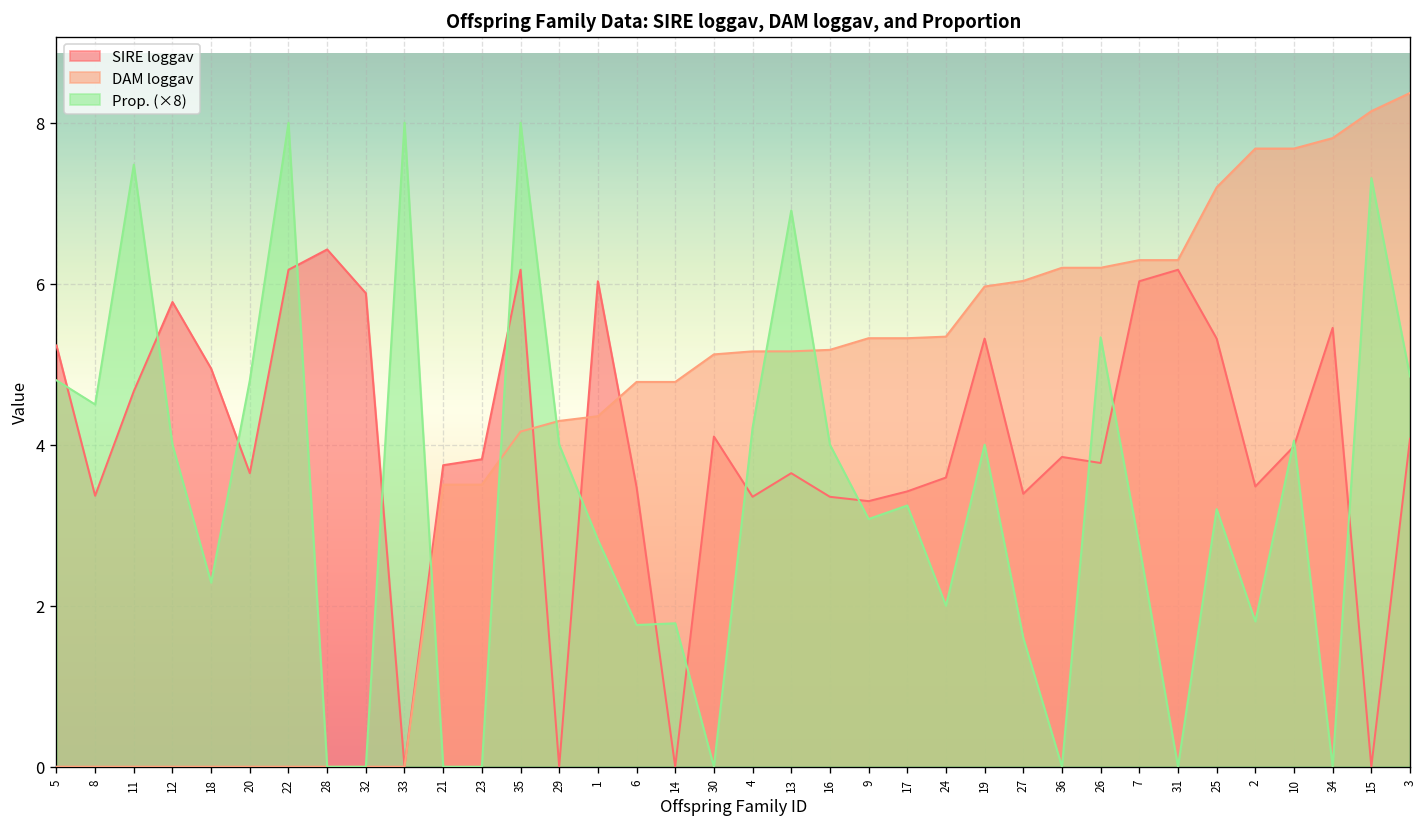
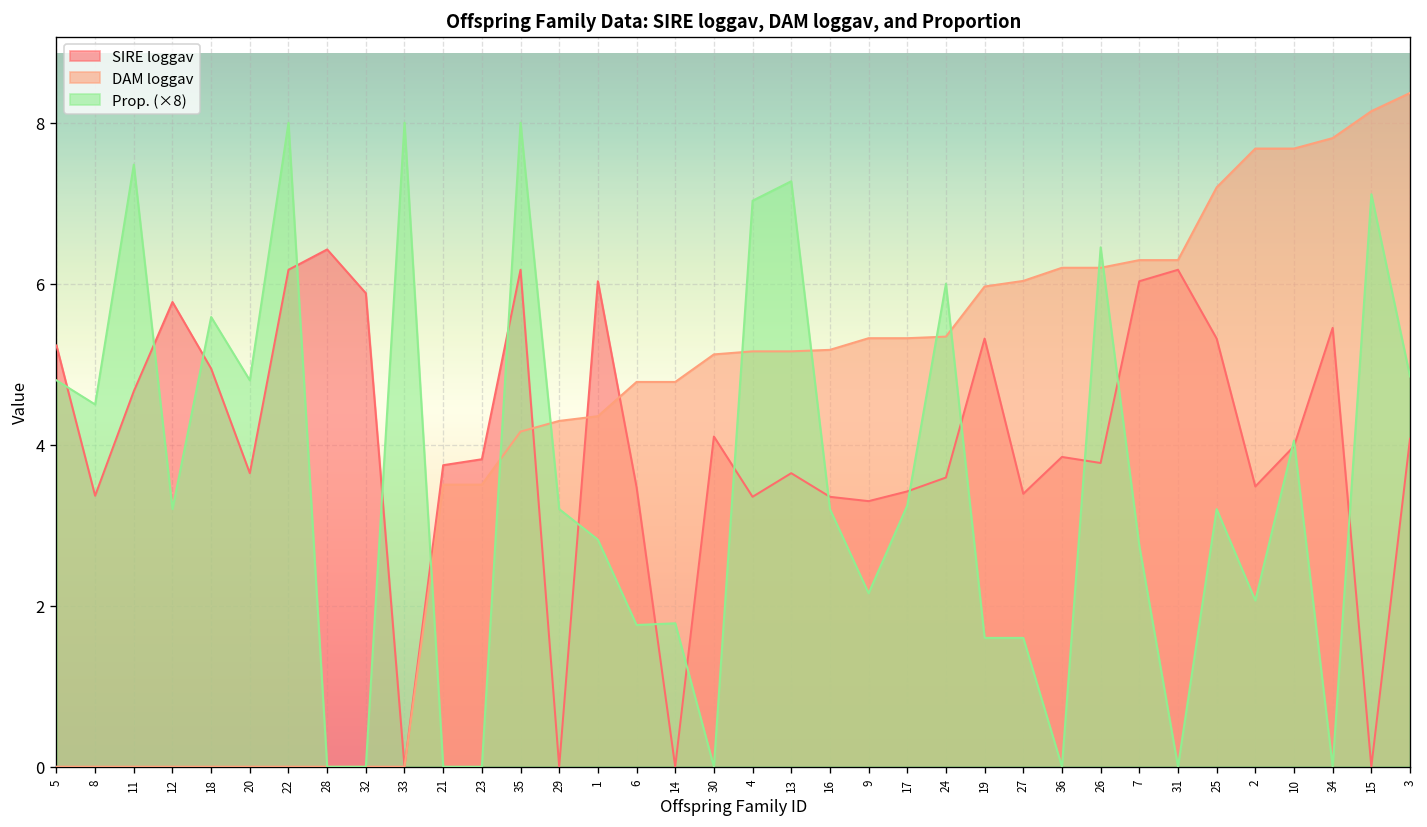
  {
    "Prop. (×8)": {
      "5": 4.8,
      "8": 4.5,
      "11": 7.5,
-     "12": 4.0,
-     "18": 2.3,
+     "12": 3.2,
+     "18": 5.6,
      "20": 4.8,
      "22": 8.0,
      "33": 8.0,
      "21": 0.0,
      "23": 0.0,
      "35": 8.0,
-     "29": 4.0,
+     "29": 3.2,
      "1": 2.8,
      "6": 1.8,
      "14": 1.8,
      "30": 0.0,
-     "4": 4.2,
-     "13": 6.9,
-     "16": 4.0,
-     "9": 3.1,
+     "4": 7.0,
+     "13": 7.3,
+     "16": 3.2,
+     "9": 2.2,
      "17": 3.2,
-     "24": 2.0,
-     "19": 4.0,
+     "24": 6.0,
+     "19": 1.6,
      "27": 1.6,
      "36": 0.0,
-     "26": 5.3,
+     "26": 6.5,
      "7": 2.7,
      "31": 0.0,
      "25": 3.2,
-     "2": 1.8,
+     "2": 2.1,
      "10": 4.1,
      "34": 0.0,
-     "15": 7.3,
+     "15": 7.1,
      "3": 4.8
    }
  }
